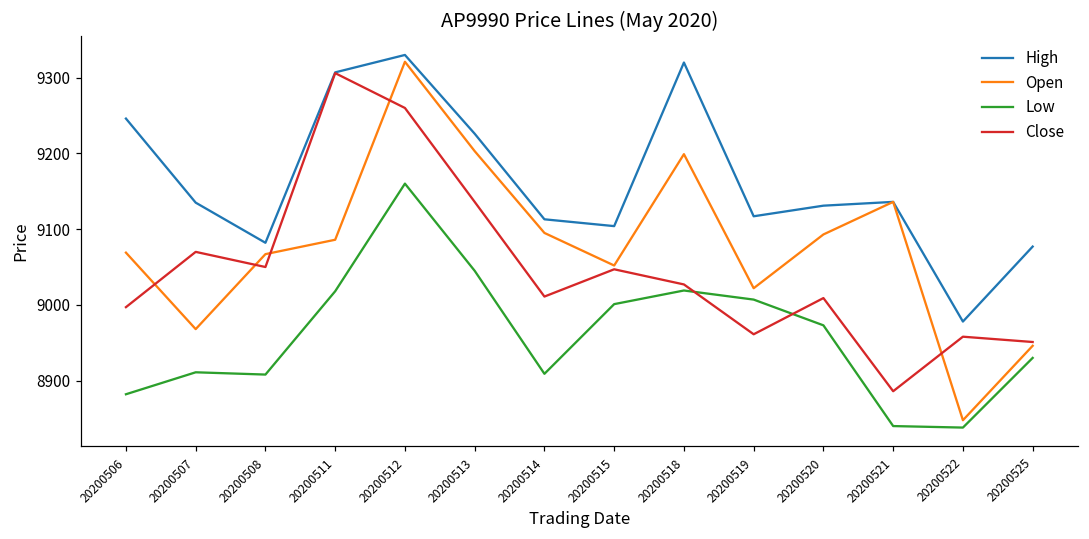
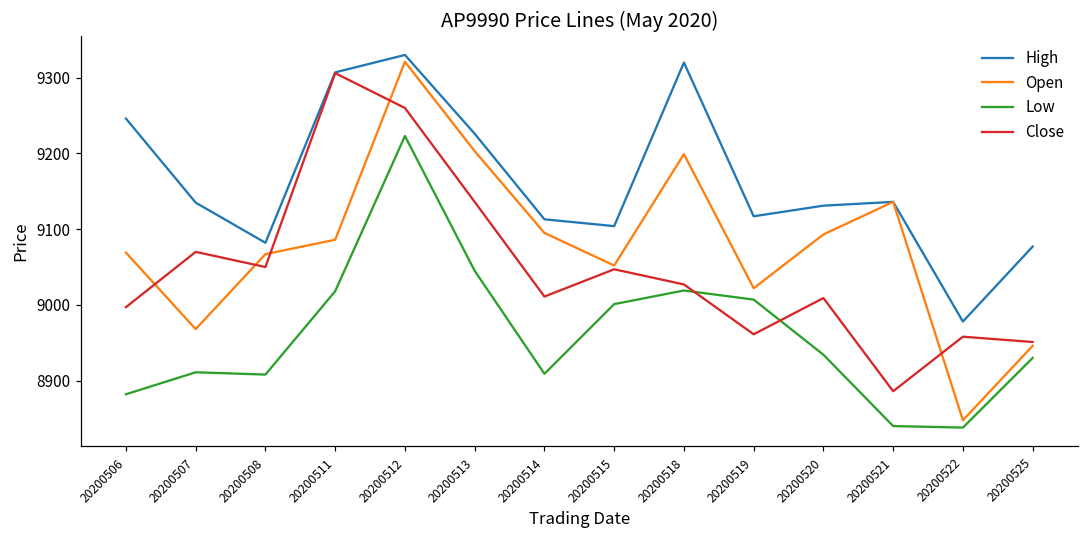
  {
    "High": {
      "20200506": 9250,
      "20200507": 9140,
      "20200508": 9080,
      "20200512": 9330,
      "20200513": 9230,
      "20200514": 9110,
      "20200515": 9100,
      "20200518": 9320,
      "20200519": 9120,
      "20200520": 9130,
      "20200522": 8980,
      "20200525": 9080
    },
    "Open": {
      "20200506": 9070,
      "20200507": 8970,
      "20200508": 9070,
      "20200511": 9090,
      "20200512": 9320,
      "20200513": 9200,
      "20200514": 9100,
      "20200515": 9050,
      "20200518": 9200,
      "20200519": 9020,
      "20200520": 9090,
      "20200522": 8850,
      "20200525": 8950
    },
    "Low": {
      "20200506": 8880,
      "20200507": 8910,
      "20200508": 8910,
      "20200511": 9020,
-     "20200512": 9160,
+     "20200512": 9220,
      "20200513": 9050,
      "20200514": 8910,
      "20200515": 9000,
      "20200518": 9020,
      "20200519": 9010,
-     "20200520": 8970,
+     "20200520": 8930,
      "20200521": 8840,
      "20200522": 8840,
      "20200525": 8930
    },
    "Close": {
      "20200506": 9000,
      "20200507": 9070,
      "20200508": 9050,
      "20200512": 9260,
      "20200513": 9140,
      "20200514": 9010,
      "20200515": 9050,
      "20200518": 9030,
      "20200519": 8960,
      "20200520": 9010,
      "20200521": 8890,
      "20200522": 8960,
      "20200525": 8950
    }
  }
